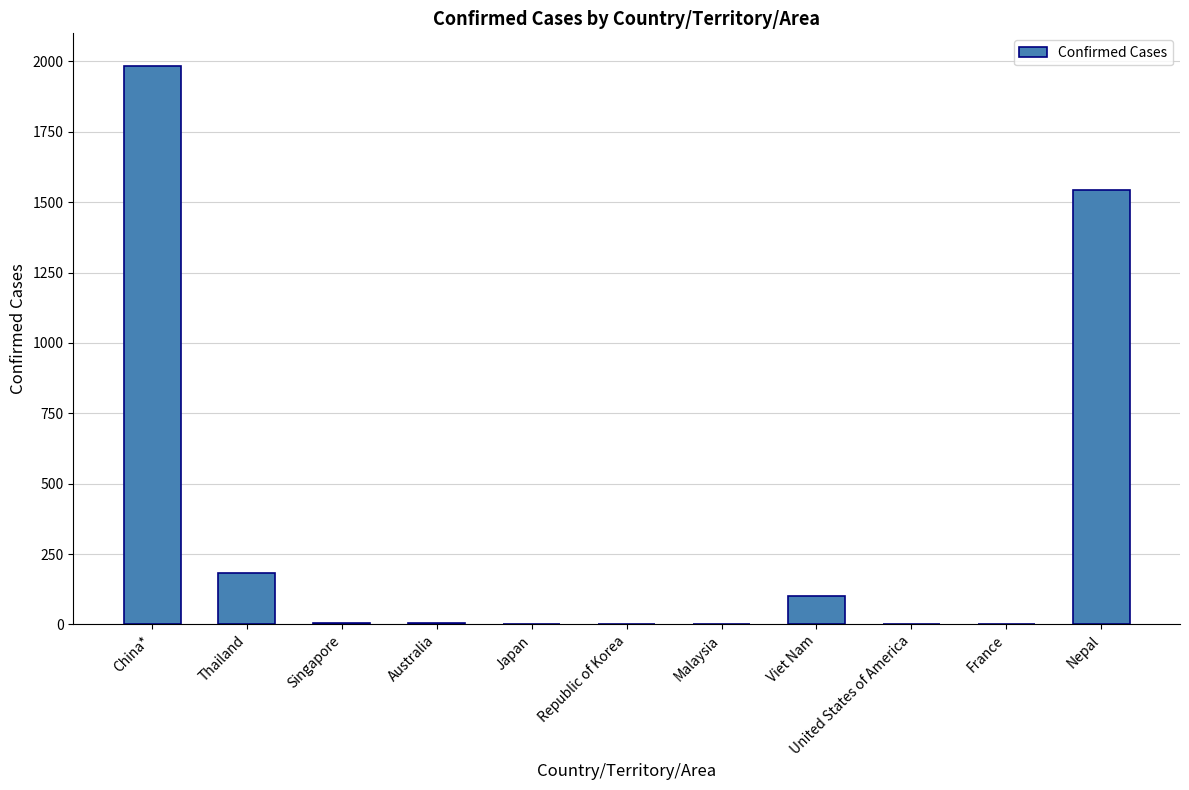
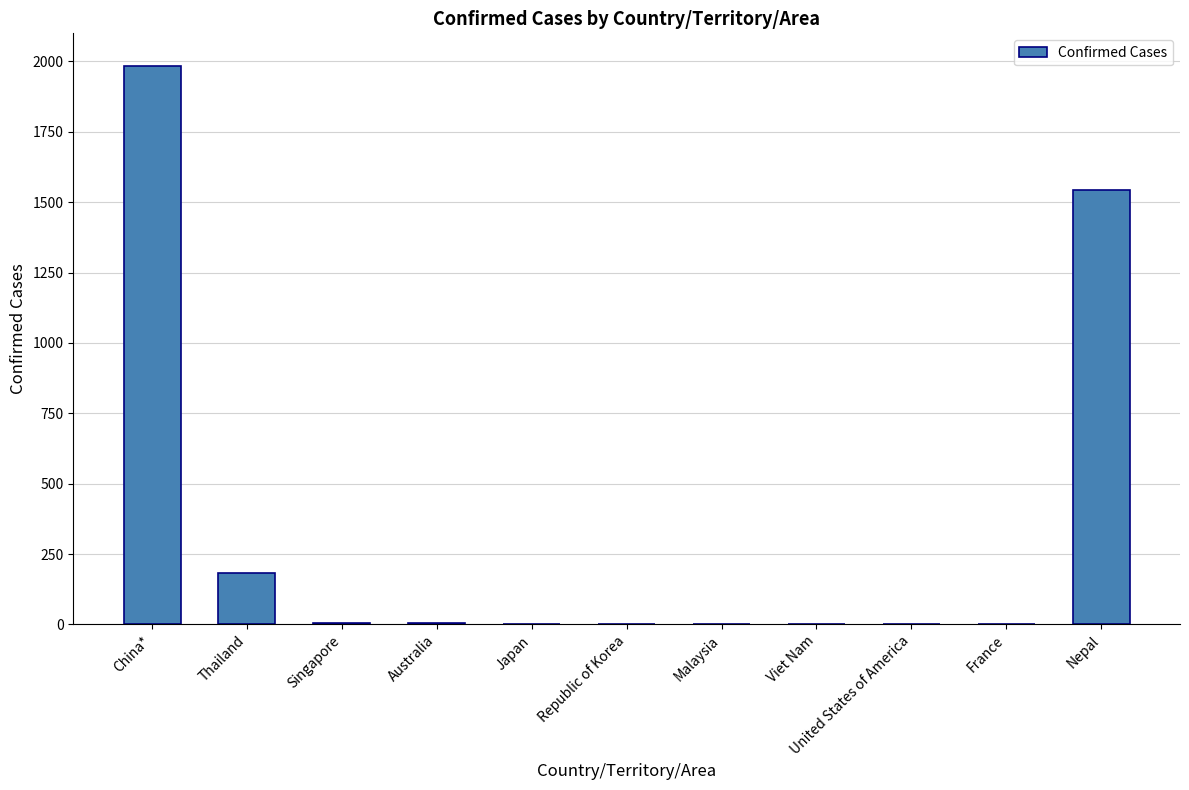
  {
    "China*": 1990,
    "Thailand": 180,
-   "Viet Nam": 100,
+   "Viet Nam": 0,
    "Nepal": 1540
  }
